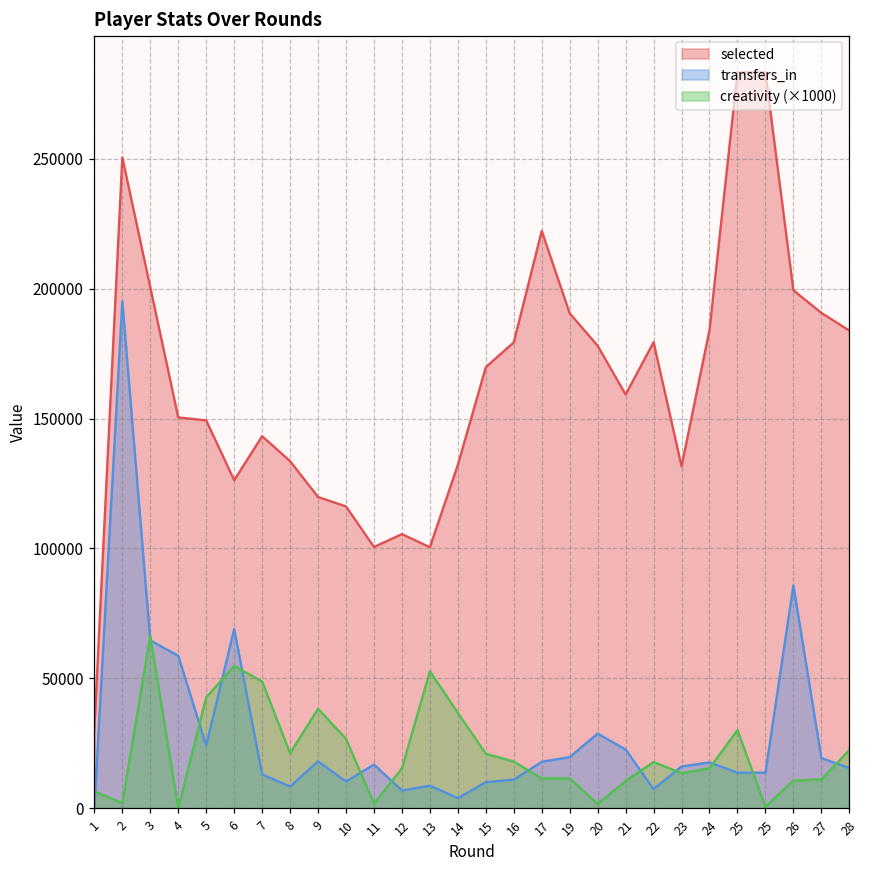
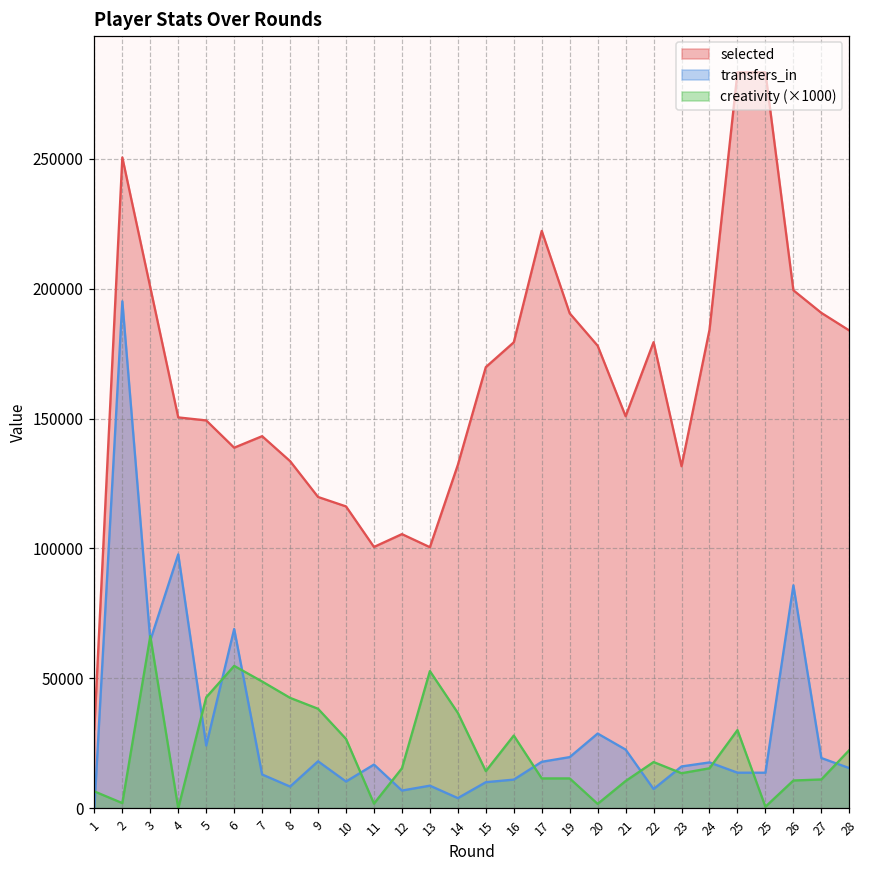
  {
    "selected": {
      "1": 30000,
      "2": 250000,
      "3": 200000,
      "4": 150000,
      "5": 149000,
-     "6": 126000,
+     "6": 139000,
      "7": 143000,
      "8": 134000,
      "9": 120000,
      "10": 116000,
      "11": 101000,
      "12": 106000,
      "13": 100000,
      "14": 132000,
      "15": 170000,
      "16": 179000,
      "17": 222000,
      "19": 190000,
      "20": 178000,
-     "21": 159000,
+     "21": 151000,
      "22": 179000,
      "23": 132000,
      "24": 184000,
      "26": 199000,
      "27": 191000,
      "28": 184000
    },
    "transfers_in": {
      "1": 0,
      "2": 195000,
      "3": 65000,
-     "4": 59000,
+     "4": 98000,
      "5": 24000,
      "6": 69000,
      "7": 13000,
      "8": 8000,
      "9": 18000,
      "10": 10000,
      "11": 17000,
      "12": 7000,
      "13": 9000,
      "14": 4000,
      "15": 10000,
      "16": 11000,
      "17": 18000,
      "19": 20000,
      "20": 29000,
      "21": 23000,
      "22": 7000,
      "23": 16000,
      "24": 18000,
      "26": 86000,
      "27": 19000,
      "28": 15000
    },
    "creativity (×1000)": {
      "1": 7000,
      "2": 2000,
      "3": 66000,
      "4": 0,
      "5": 43000,
      "6": 55000,
      "7": 49000,
-     "8": 21000,
+     "8": 43000,
      "9": 38000,
      "10": 27000,
      "11": 2000,
      "12": 15000,
      "13": 53000,
      "14": 37000,
-     "15": 21000,
-     "16": 18000,
+     "15": 14000,
+     "16": 28000,
      "17": 12000,
      "19": 12000,
      "20": 2000,
      "21": 11000,
      "22": 18000,
      "23": 14000,
      "24": 15000,
      "26": 11000,
      "27": 11000,
      "28": 22000
    }
  }
